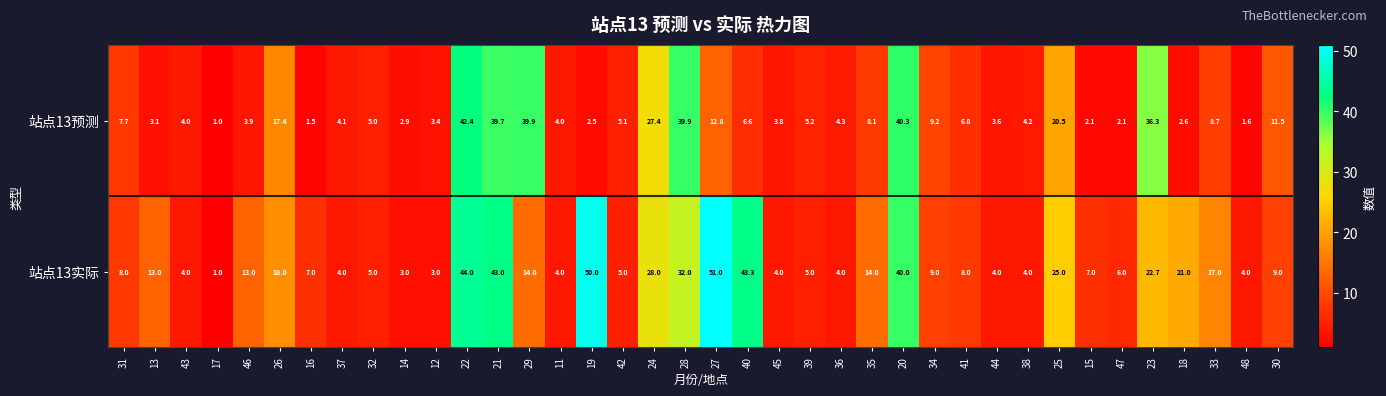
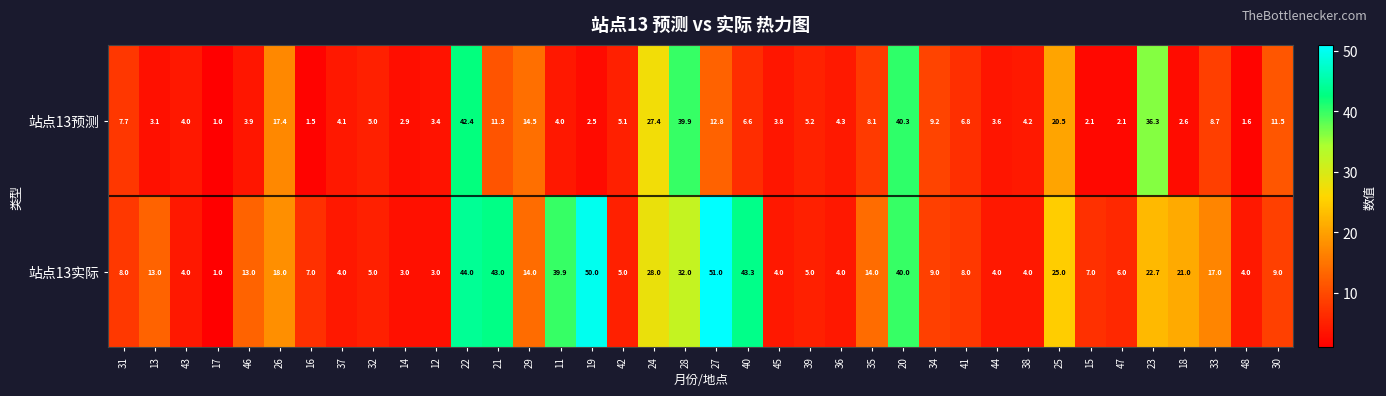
  {
    "站点13预测": {
      "31": 7.7,
      "13": 3.1,
      "43": 4.0,
      "17": 1.0,
      "46": 3.9,
      "26": 17.4,
      "16": 1.5,
      "37": 4.1,
      "32": 5.0,
      "14": 2.9,
      "12": 3.4,
      "22": 42.4,
-     "21": 39.7,
-     "29": 39.9,
+     "21": 11.3,
+     "29": 14.5,
      "11": 4.0,
      "19": 2.5,
      "42": 5.1,
      "24": 27.4,
      "28": 39.9,
      "27": 12.8,
      "40": 6.6,
      "45": 3.8,
      "39": 5.2,
      "36": 4.3,
      "35": 8.1,
      "20": 40.3,
      "34": 9.2,
      "41": 6.8,
      "44": 3.6,
      "38": 4.2,
      "25": 20.5,
      "15": 2.1,
      "47": 2.1,
      "23": 36.3,
      "18": 2.6,
      "33": 8.7,
      "48": 1.6,
      "30": 11.5
    },
    "站点13实际": {
      "31": 8.0,
      "13": 13.0,
      "43": 4.0,
      "17": 1.0,
      "46": 13.0,
      "26": 18.0,
      "16": 7.0,
      "37": 4.0,
      "32": 5.0,
      "14": 3.0,
      "12": 3.0,
      "22": 44.0,
      "21": 43.0,
      "29": 14.0,
-     "11": 4.0,
+     "11": 39.9,
      "19": 50.0,
      "42": 5.0,
      "24": 28.0,
      "28": 32.0,
      "27": 51.0,
      "40": 43.3,
      "45": 4.0,
      "39": 5.0,
      "36": 4.0,
      "35": 14.0,
      "20": 40.0,
      "34": 9.0,
      "41": 8.0,
      "44": 4.0,
      "38": 4.0,
      "25": 25.0,
      "15": 7.0,
      "47": 6.0,
      "23": 22.7,
      "18": 21.0,
      "33": 17.0,
      "48": 4.0,
      "30": 9.0
    }
  }
